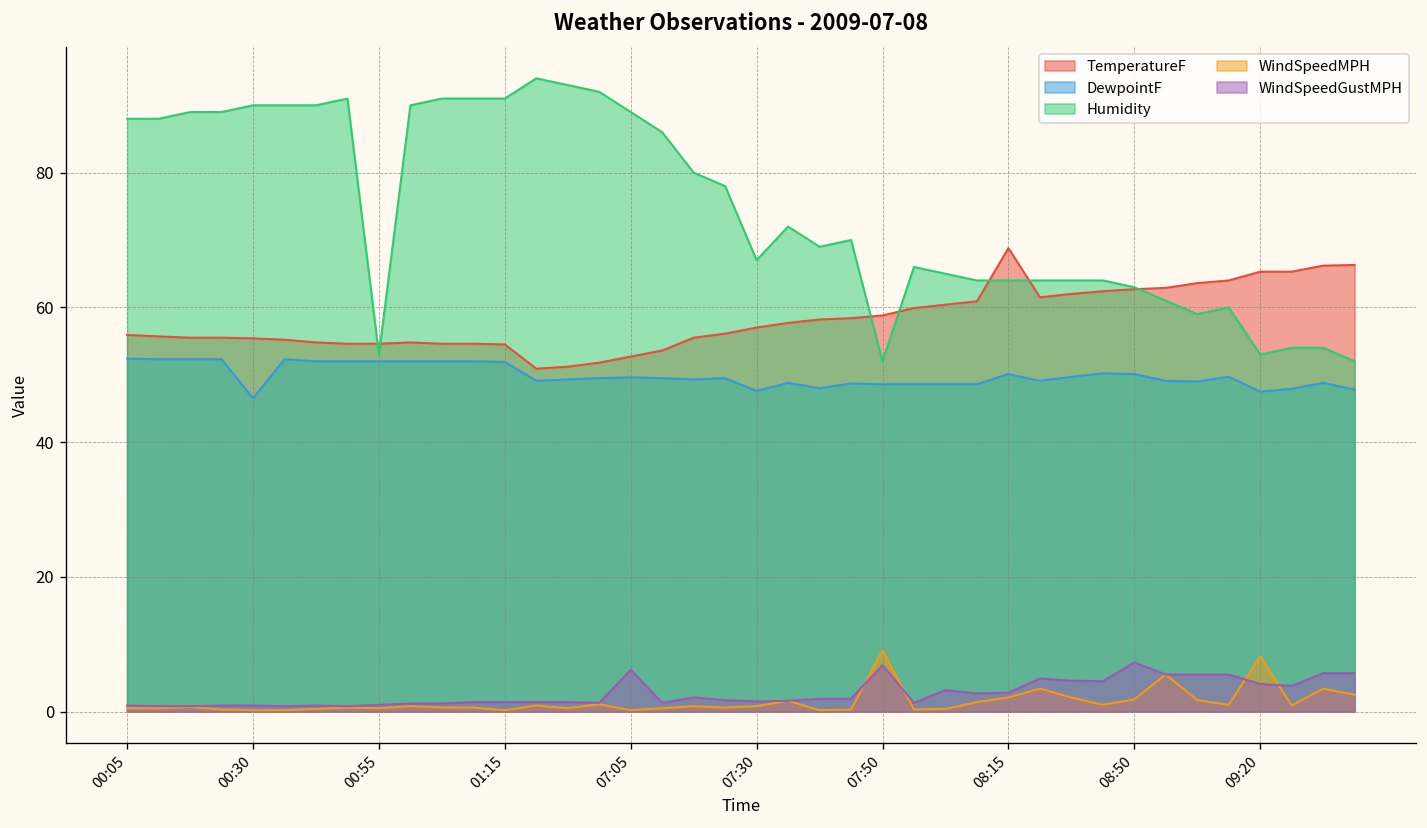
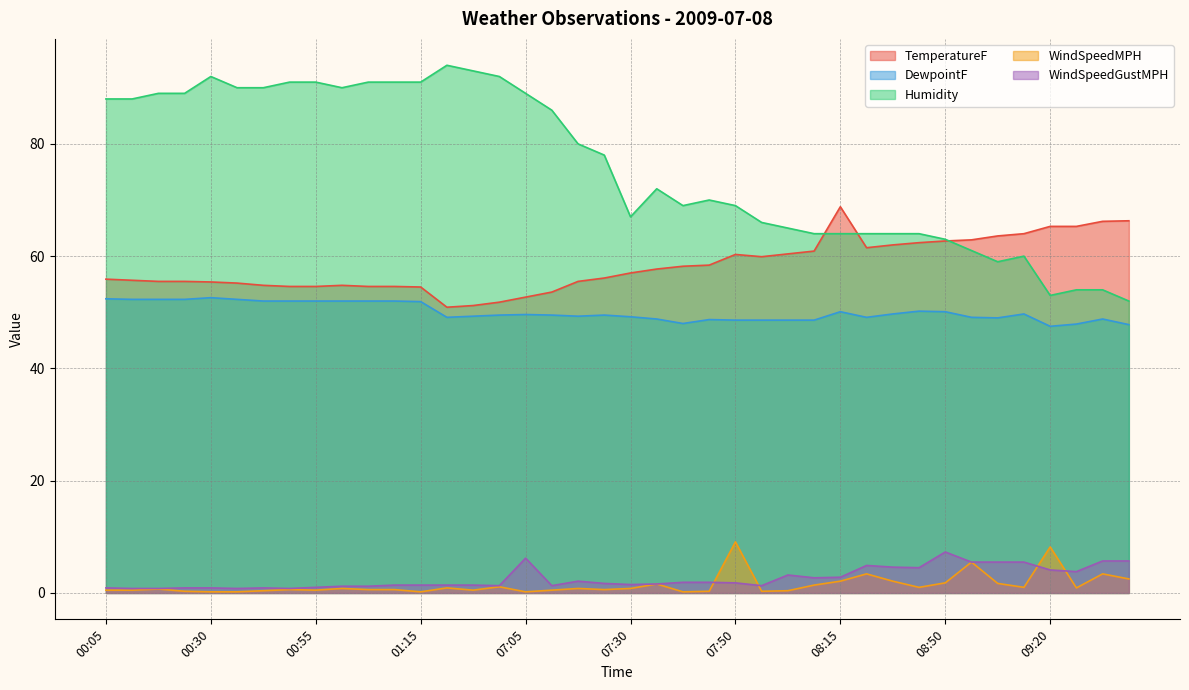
  {
    "TemperatureF": {
      "00:05": 56,
      "00:30": 55,
      "00:55": 55,
      "01:15": 55,
      "07:05": 53,
      "07:30": 57,
-     "07:50": 59,
+     "07:50": 60,
      "08:15": 69,
      "09:20": 65
    },
    "DewpointF": {
      "00:05": 52,
-     "00:30": 47,
+     "00:30": 53,
      "00:55": 52,
      "01:15": 52,
      "07:05": 50,
-     "07:30": 48,
+     "07:30": 49,
      "07:50": 49,
      "08:15": 50,
      "08:50": 50,
      "09:20": 48
    },
    "Humidity": {
      "00:05": 88,
-     "00:30": 90,
-     "00:55": 53,
+     "00:30": 92,
+     "00:55": 91,
      "01:15": 91,
      "07:05": 89,
      "07:30": 67,
-     "07:50": 52,
+     "07:50": 69,
      "08:15": 64,
      "09:20": 53
    },
    "WindSpeedMPH": {
      "00:30": 0,
      "00:55": 1,
      "01:15": 0,
      "07:05": 0,
      "07:30": 1,
      "07:50": 9,
      "08:15": 2,
      "08:50": 2,
      "09:20": 8
    },
    "WindSpeedGustMPH": {
      "00:30": 1,
      "00:55": 1,
      "01:15": 1,
      "07:05": 6,
      "07:30": 2,
-     "07:50": 7,
+     "07:50": 2,
      "08:15": 3,
      "08:50": 7,
      "09:20": 4
    }
  }
